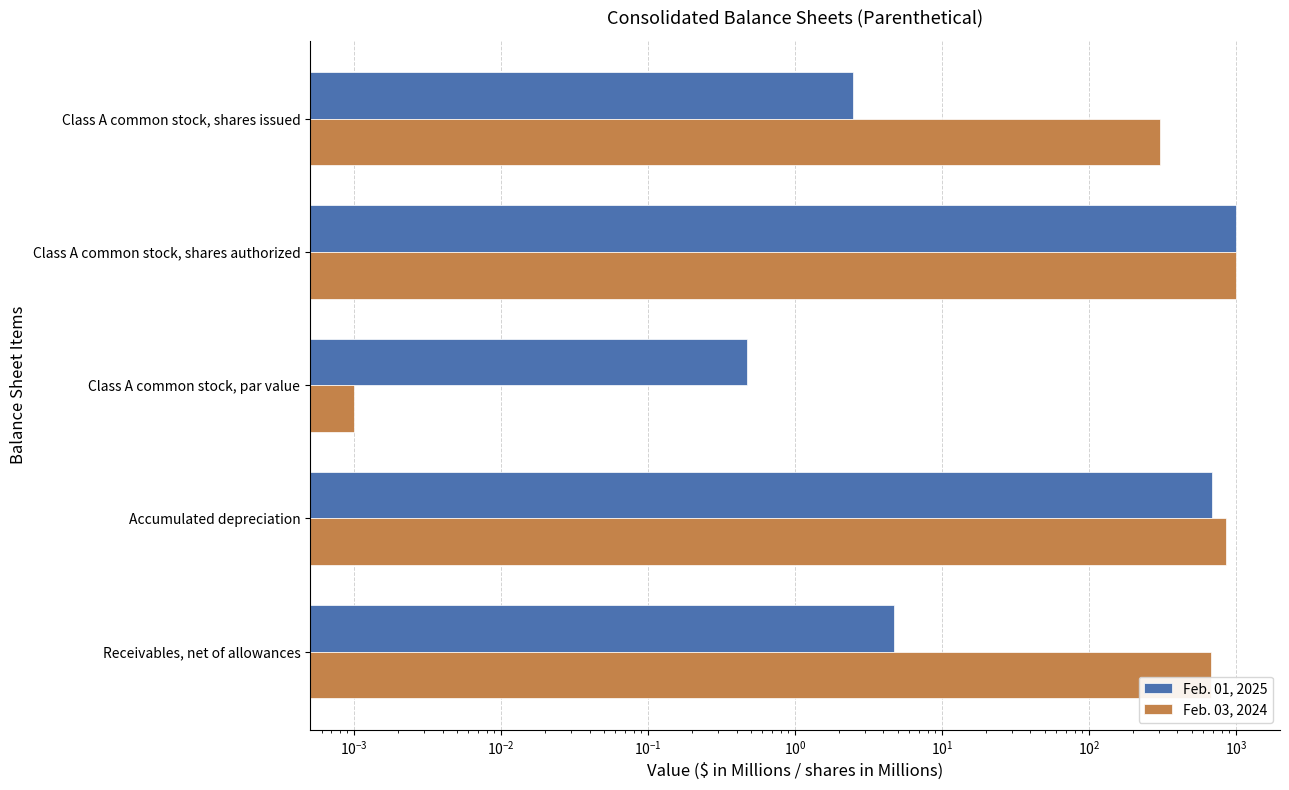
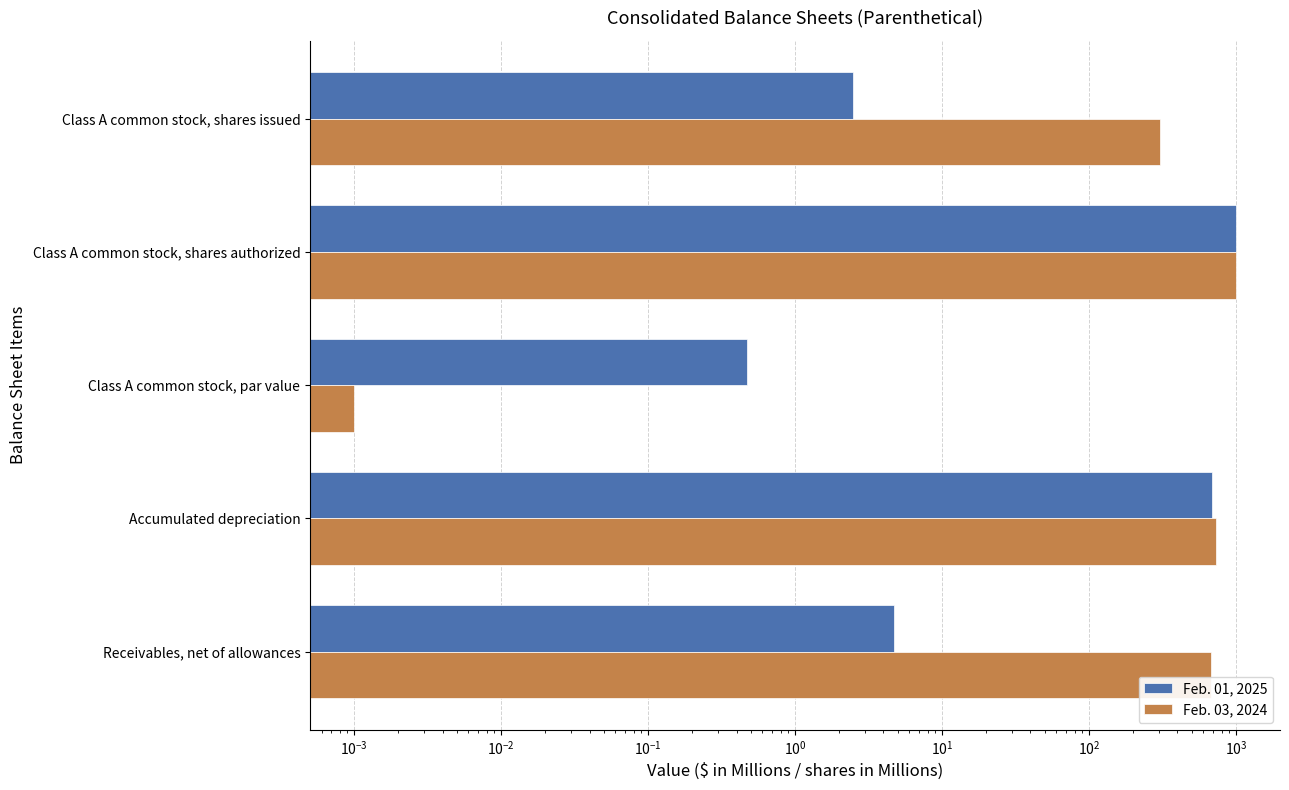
  {
    "Feb. 01, 2025": {
      "Class A common stock, shares issued": 2.5,
      "Class A common stock, shares authorized": 1000,
      "Class A common stock, par value": 0.47,
      "Accumulated depreciation": 700,
      "Receivables, net of allowances": 4.7
    },
    "Feb. 03, 2024": {
      "Class A common stock, shares issued": 310,
      "Class A common stock, shares authorized": 1000,
      "Class A common stock, par value": 0.0010,
-     "Accumulated depreciation": 900,
+     "Accumulated depreciation": 700,
      "Receivables, net of allowances": 700
    }
  }
